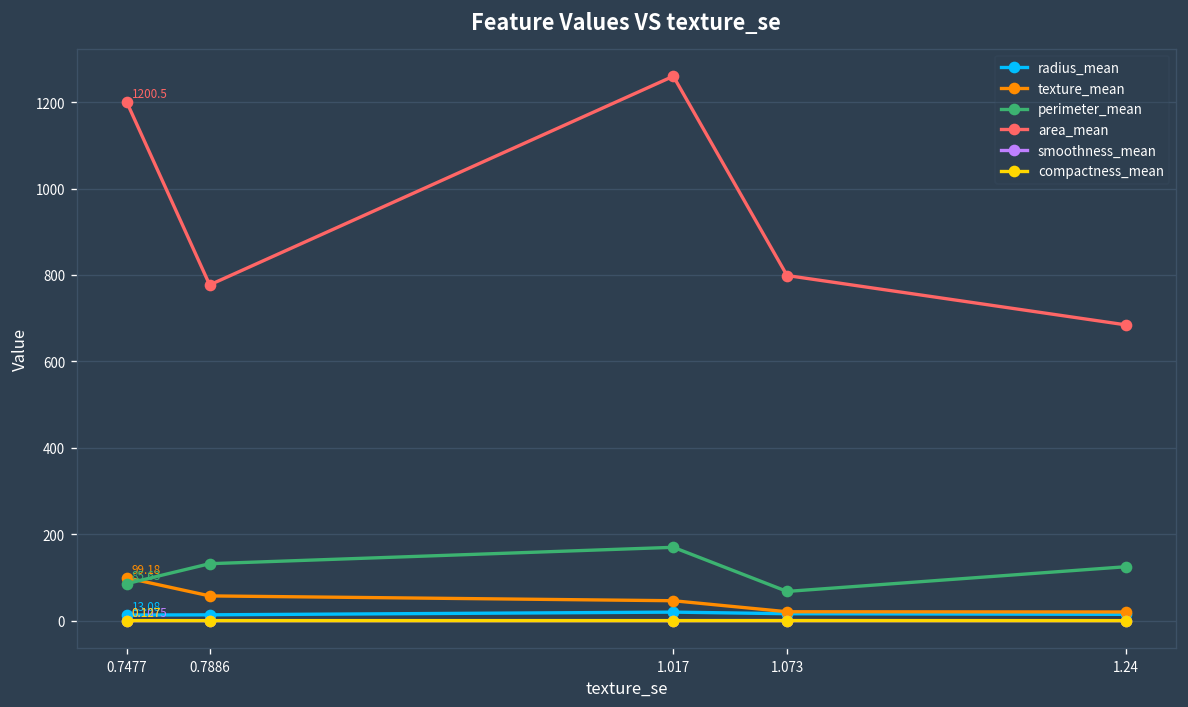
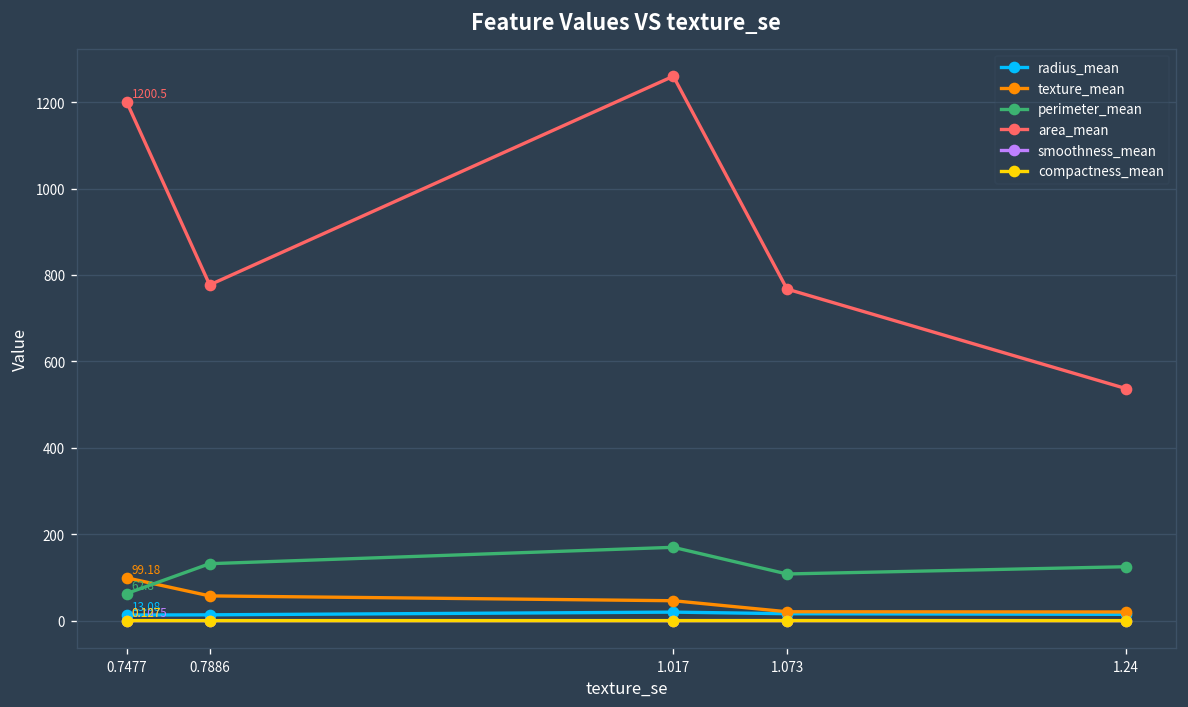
  {
    "radius_mean": {
      "0.7886": 10,
      "1.017": 20
    },
    "texture_mean": {
      "0.7477": 99.18
    },
    "perimeter_mean": {
-     "0.7477": 85.63,
-     "1.073": 70
+     "0.7477": 62.8,
+     "1.073": 110
    },
    "area_mean": {
      "0.7886": 780,
      "1.017": 1260,
-     "1.073": 800,
-     "1.24": 680
+     "1.073": 770,
+     "1.24": 540
    },
    "compactness_mean": {
      "0.7886": 0,
      "1.017": 0,
      "1.073": 0,
      "1.24": 0
    }
  }
